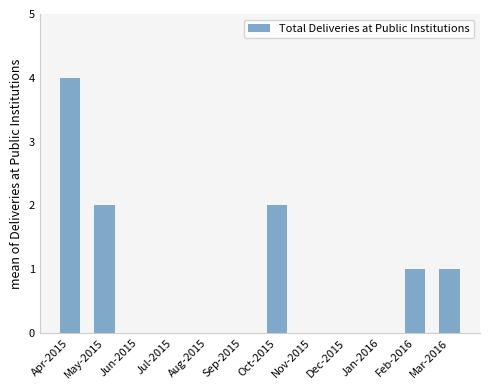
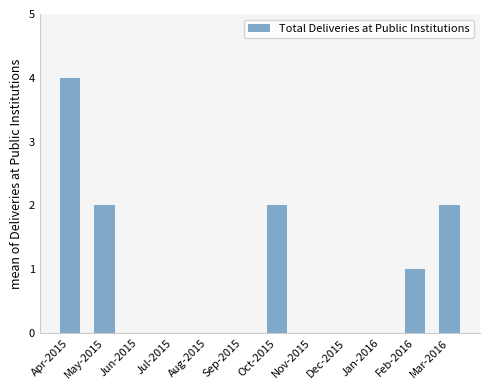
  {
    "Apr-2015": 4,
    "May-2015": 2,
    "Jun-2015": 0,
    "Jul-2015": 0,
    "Aug-2015": 0,
    "Sep-2015": 0,
    "Oct-2015": 2,
    "Nov-2015": 0,
    "Dec-2015": 0,
    "Jan-2016": 0,
    "Feb-2016": 1,
-   "Mar-2016": 1
+   "Mar-2016": 2
  }
